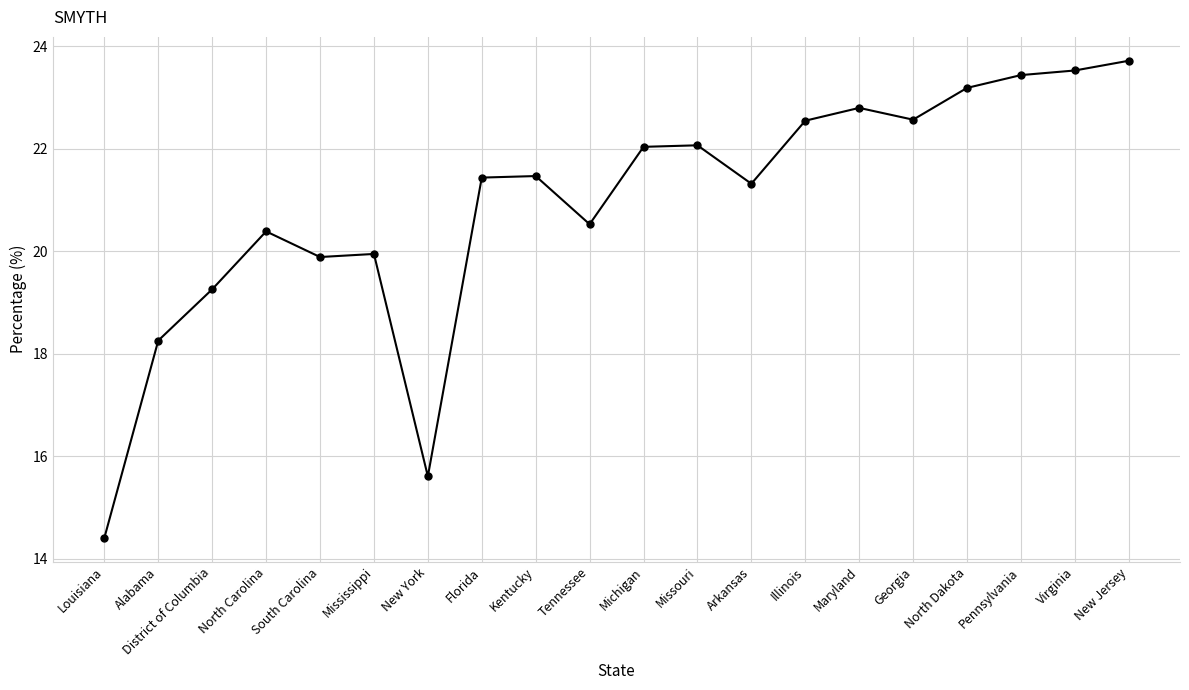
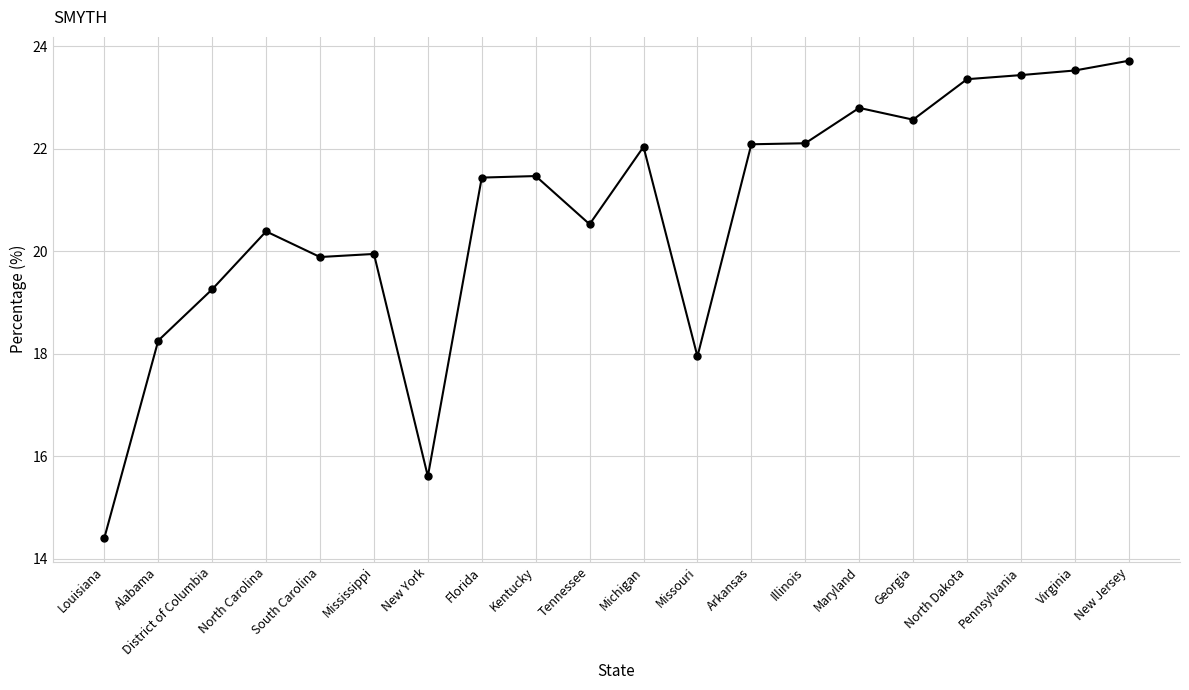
  {
    "Louisiana": 14.4,
    "Alabama": 18.3,
    "District of Columbia": 19.3,
    "North Carolina": 20.4,
    "South Carolina": 19.9,
    "Mississippi": 20.0,
    "New York": 15.6,
    "Florida": 21.4,
    "Kentucky": 21.5,
    "Tennessee": 20.5,
    "Michigan": 22.0,
-   "Missouri": 22.1,
-   "Arkansas": 21.3,
-   "Illinois": 22.6,
+   "Missouri": 18.0,
+   "Arkansas": 22.1,
+   "Illinois": 22.1,
    "Maryland": 22.8,
    "Georgia": 22.6,
-   "North Dakota": 23.2,
+   "North Dakota": 23.4,
    "Pennsylvania": 23.4,
    "Virginia": 23.5,
    "New Jersey": 23.7
  }
